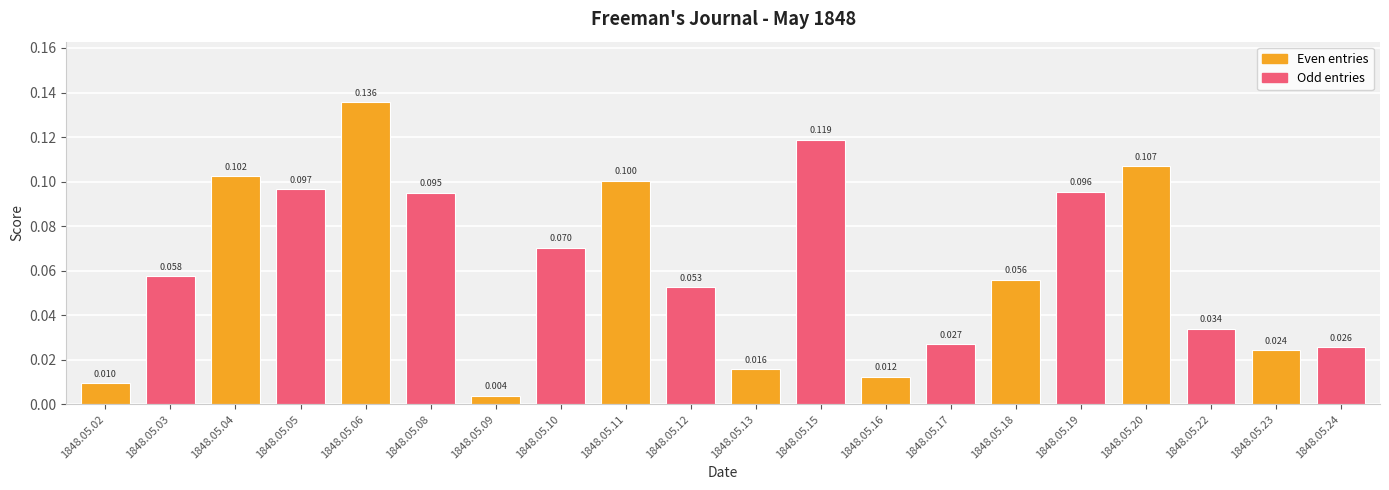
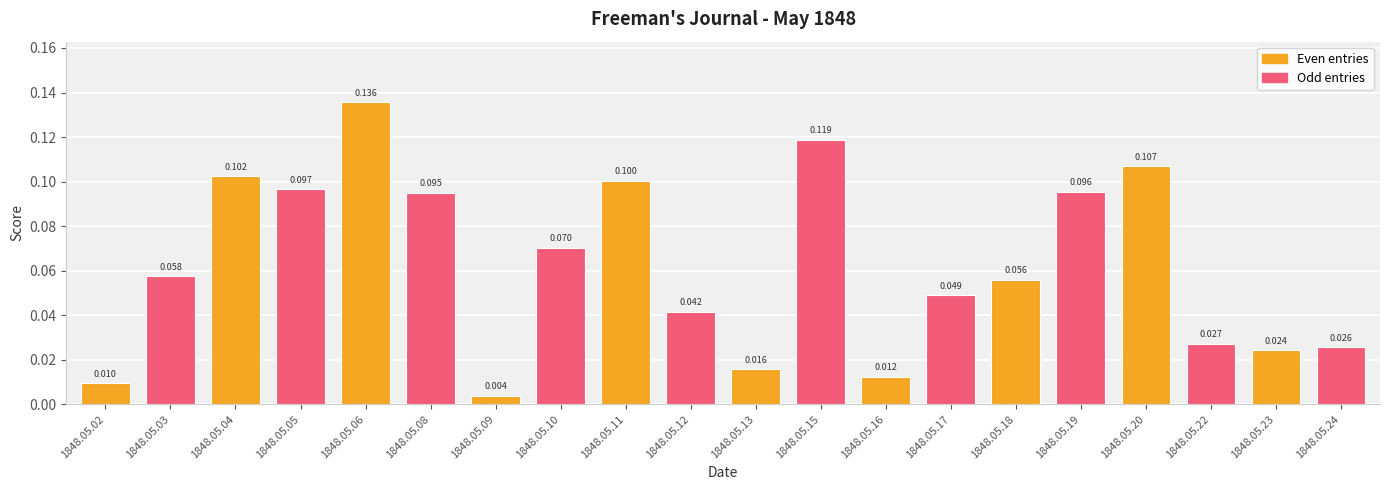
  {
    "1848.05.02": 0.010,
    "1848.05.03": 0.058,
    "1848.05.04": 0.102,
    "1848.05.05": 0.097,
    "1848.05.06": 0.136,
    "1848.05.08": 0.095,
    "1848.05.09": 0.004,
    "1848.05.10": 0.070,
    "1848.05.11": 0.100,
-   "1848.05.12": 0.053,
+   "1848.05.12": 0.042,
    "1848.05.13": 0.016,
    "1848.05.15": 0.119,
    "1848.05.16": 0.012,
-   "1848.05.17": 0.027,
+   "1848.05.17": 0.049,
    "1848.05.18": 0.056,
    "1848.05.19": 0.096,
    "1848.05.20": 0.107,
-   "1848.05.22": 0.034,
+   "1848.05.22": 0.027,
    "1848.05.23": 0.024,
    "1848.05.24": 0.026
  }
